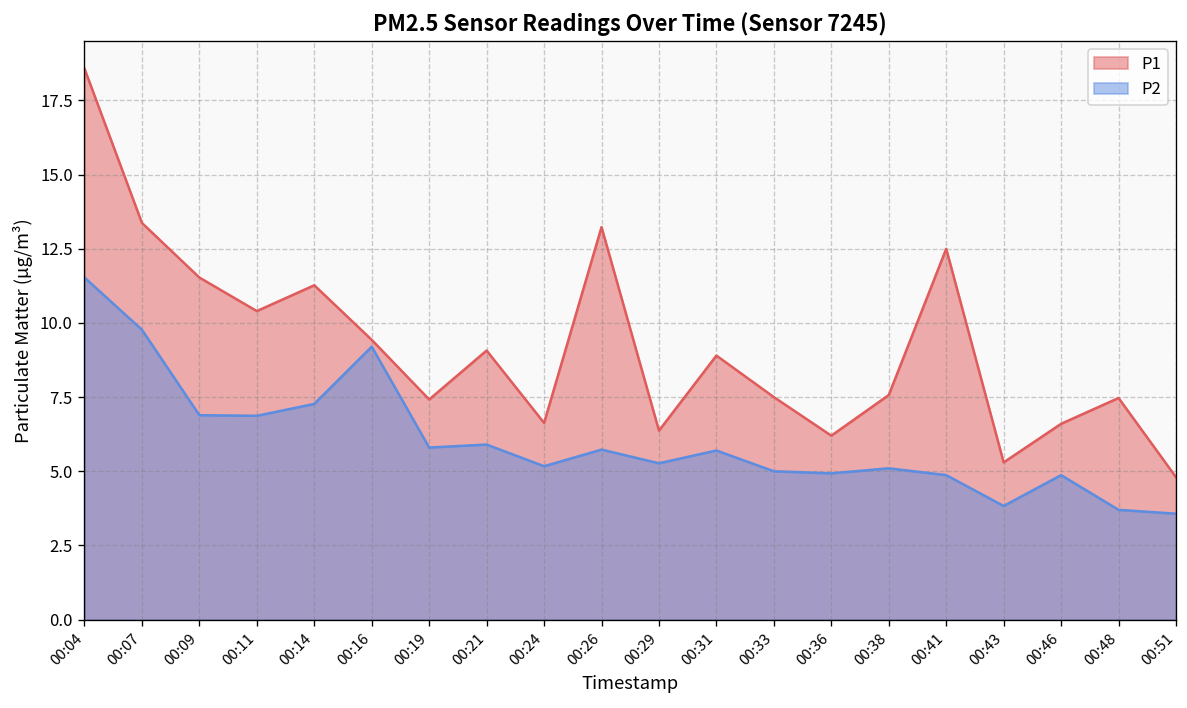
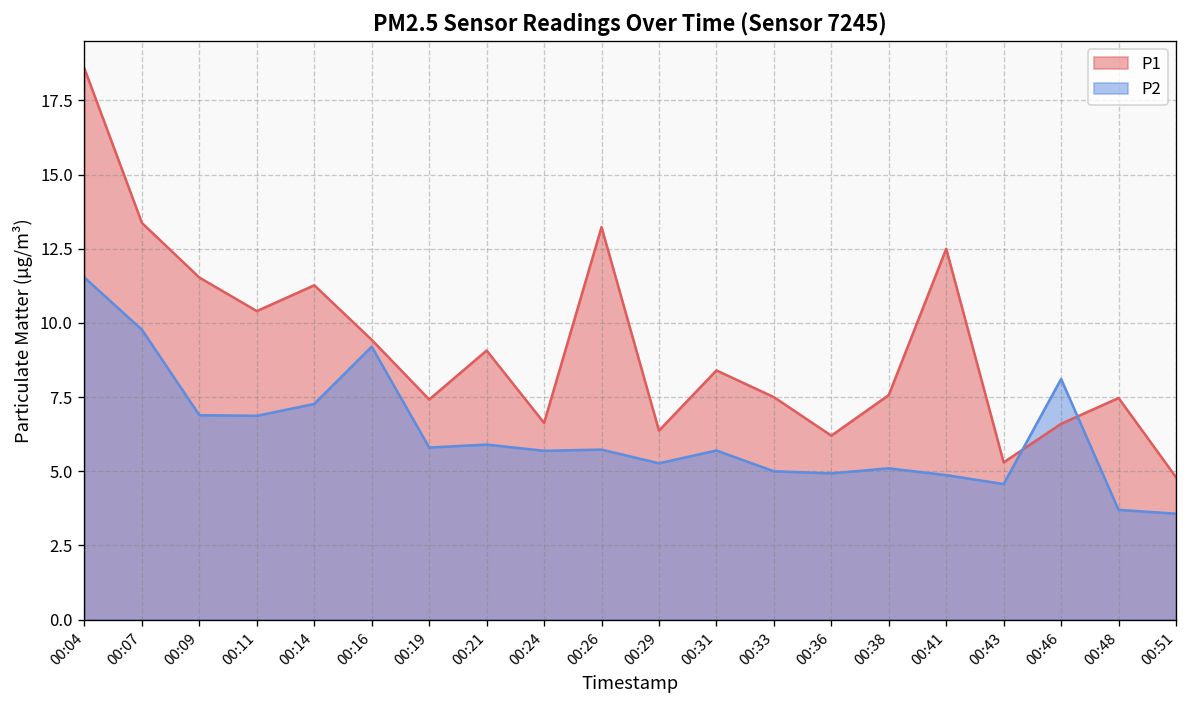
  {
    "P1": {
      "00:04": 18.6,
      "00:07": 13.4,
      "00:09": 11.5,
      "00:11": 10.4,
      "00:14": 11.3,
      "00:16": 9.4,
      "00:19": 7.4,
      "00:21": 9.1,
      "00:24": 6.6,
      "00:26": 13.2,
      "00:29": 6.4,
-     "00:31": 8.9,
+     "00:31": 8.4,
      "00:33": 7.5,
      "00:36": 6.2,
      "00:38": 7.6,
      "00:41": 12.5,
      "00:43": 5.3,
      "00:46": 6.6,
      "00:48": 7.5,
      "00:51": 4.8
    },
    "P2": {
      "00:04": 11.5,
      "00:07": 9.8,
      "00:09": 6.9,
      "00:11": 6.9,
      "00:14": 7.3,
      "00:16": 9.2,
      "00:19": 5.8,
      "00:21": 5.9,
-     "00:24": 5.2,
+     "00:24": 5.7,
      "00:26": 5.7,
      "00:29": 5.3,
      "00:31": 5.7,
      "00:33": 5.0,
      "00:36": 4.9,
      "00:38": 5.1,
      "00:41": 4.9,
-     "00:43": 3.8,
-     "00:46": 4.9,
+     "00:43": 4.6,
+     "00:46": 8.1,
      "00:48": 3.7,
      "00:51": 3.6
    }
  }
